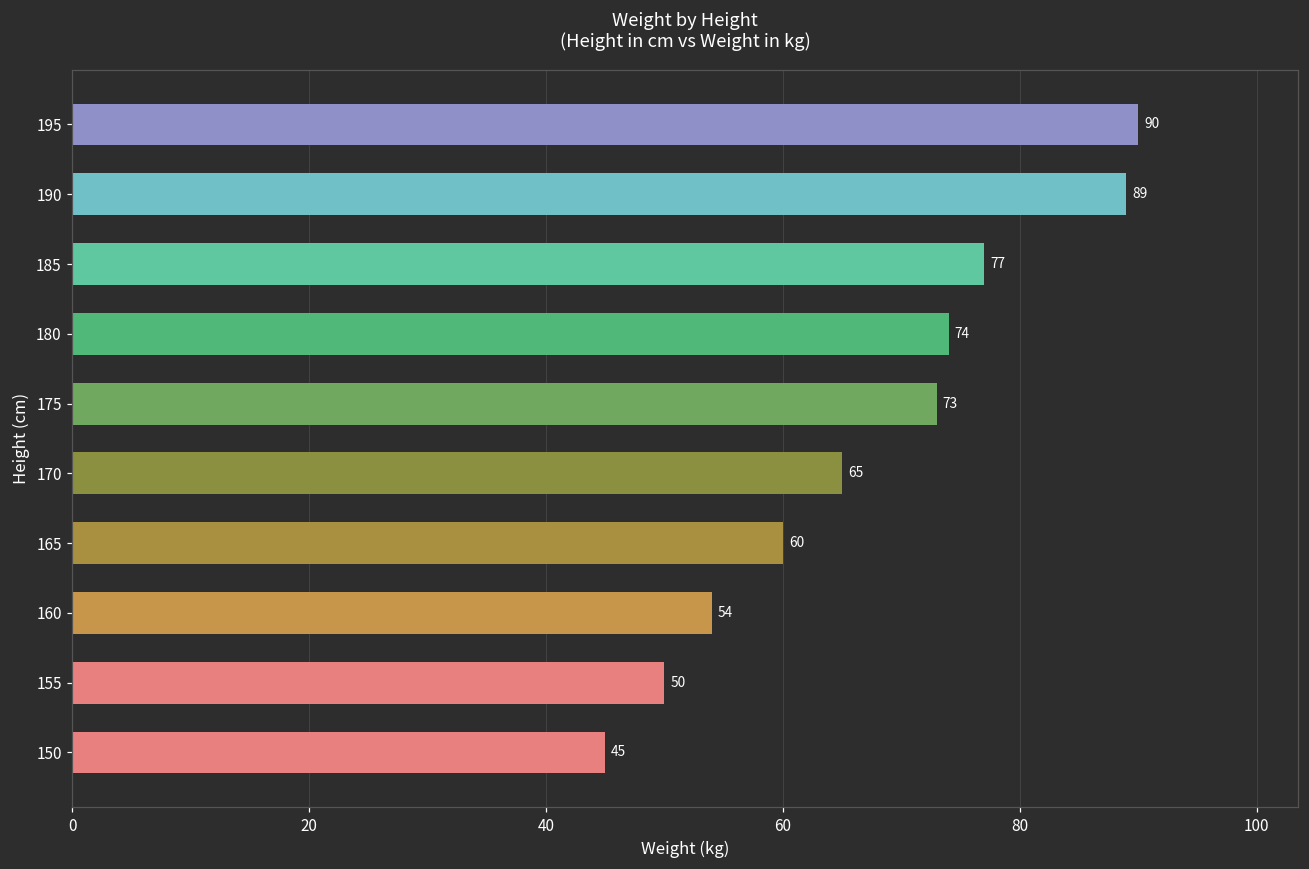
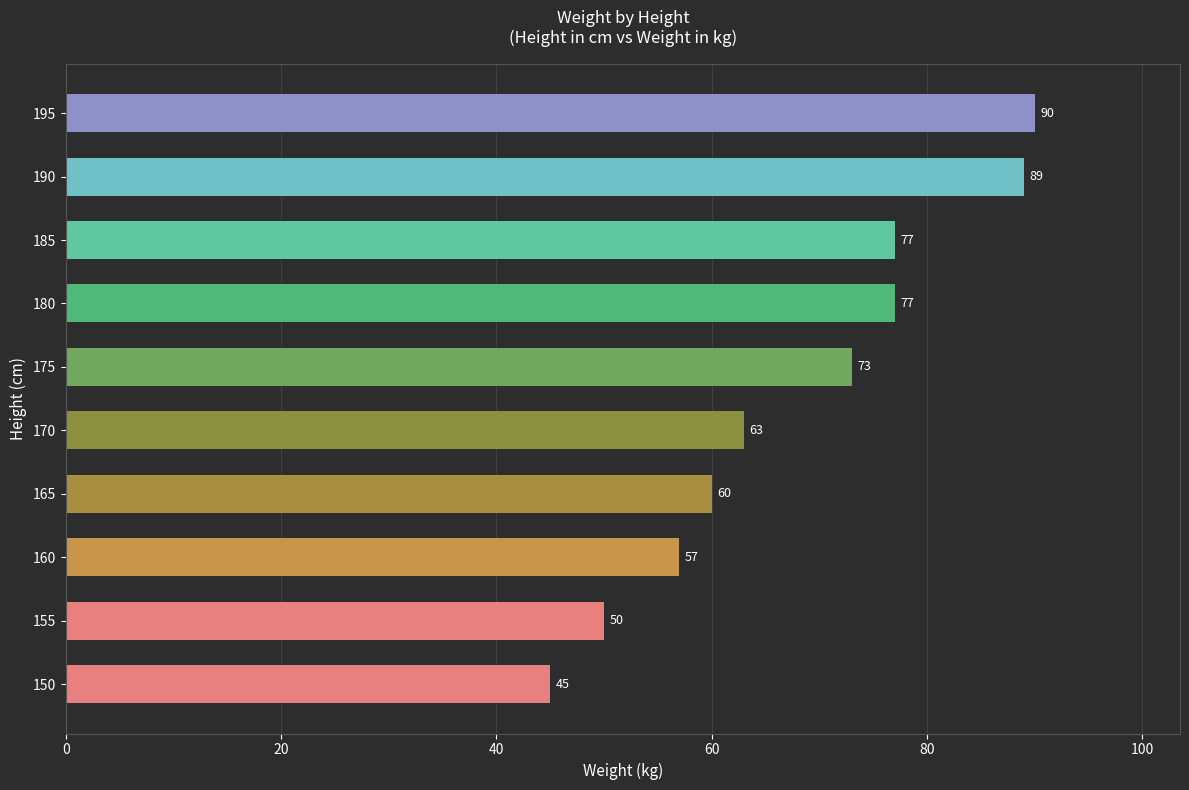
  {
    "195": 90,
    "190": 89,
    "185": 77,
-   "180": 74,
+   "180": 77,
    "175": 73,
-   "170": 65,
+   "170": 63,
    "165": 60,
-   "160": 54,
+   "160": 57,
    "155": 50,
    "150": 45
  }
